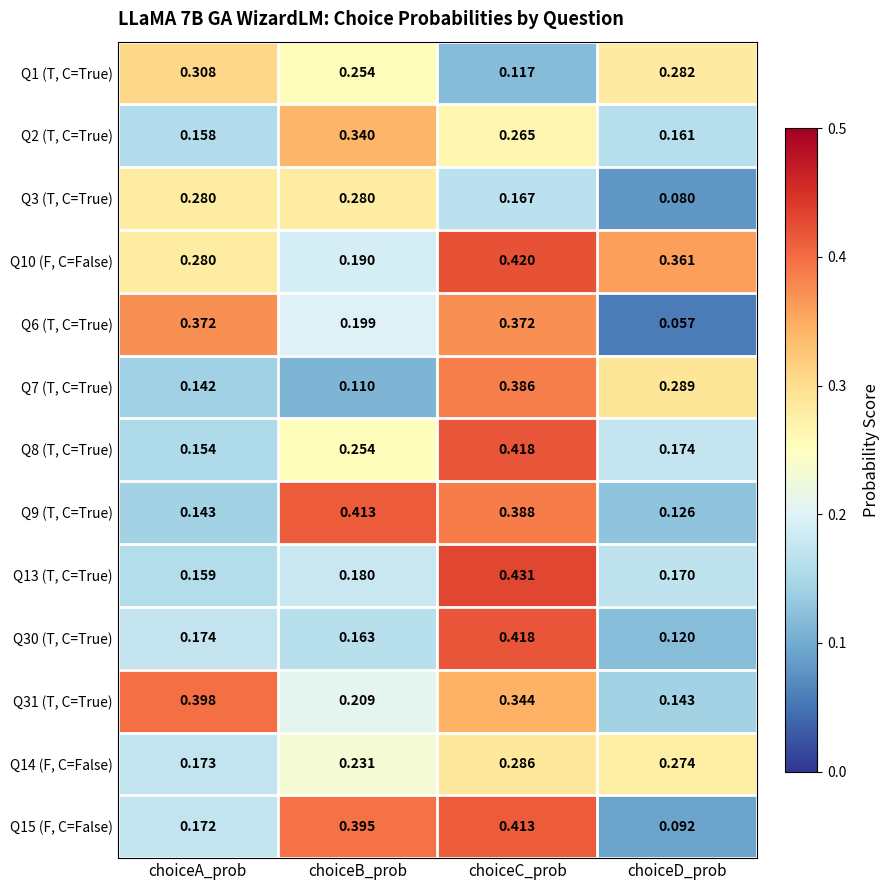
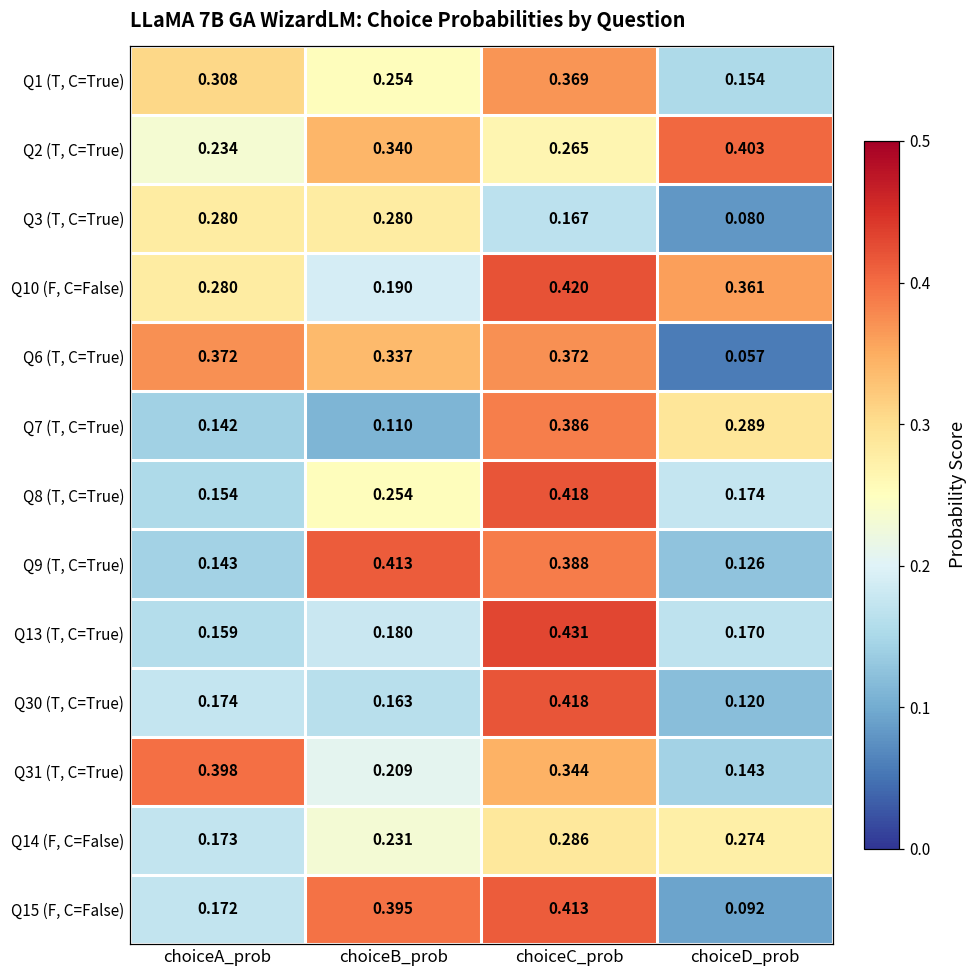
  {
    "Q1 (T, C=True)": {
      "choiceA_prob": 0.308,
      "choiceB_prob": 0.254,
-     "choiceC_prob": 0.117,
-     "choiceD_prob": 0.282
+     "choiceC_prob": 0.369,
+     "choiceD_prob": 0.154
    },
    "Q2 (T, C=True)": {
-     "choiceA_prob": 0.158,
+     "choiceA_prob": 0.234,
      "choiceB_prob": 0.340,
      "choiceC_prob": 0.265,
-     "choiceD_prob": 0.161
+     "choiceD_prob": 0.403
    },
    "Q3 (T, C=True)": {
      "choiceA_prob": 0.280,
      "choiceB_prob": 0.280,
      "choiceC_prob": 0.167,
      "choiceD_prob": 0.080
    },
    "Q10 (F, C=False)": {
      "choiceA_prob": 0.280,
      "choiceB_prob": 0.190,
      "choiceC_prob": 0.420,
      "choiceD_prob": 0.361
    },
    "Q6 (T, C=True)": {
      "choiceA_prob": 0.372,
-     "choiceB_prob": 0.199,
+     "choiceB_prob": 0.337,
      "choiceC_prob": 0.372,
      "choiceD_prob": 0.057
    },
    "Q7 (T, C=True)": {
      "choiceA_prob": 0.142,
      "choiceB_prob": 0.110,
      "choiceC_prob": 0.386,
      "choiceD_prob": 0.289
    },
    "Q8 (T, C=True)": {
      "choiceA_prob": 0.154,
      "choiceB_prob": 0.254,
      "choiceC_prob": 0.418,
      "choiceD_prob": 0.174
    },
    "Q9 (T, C=True)": {
      "choiceA_prob": 0.143,
      "choiceB_prob": 0.413,
      "choiceC_prob": 0.388,
      "choiceD_prob": 0.126
    },
    "Q13 (T, C=True)": {
      "choiceA_prob": 0.159,
      "choiceB_prob": 0.180,
      "choiceC_prob": 0.431,
      "choiceD_prob": 0.170
    },
    "Q30 (T, C=True)": {
      "choiceA_prob": 0.174,
      "choiceB_prob": 0.163,
      "choiceC_prob": 0.418,
      "choiceD_prob": 0.120
    },
    "Q31 (T, C=True)": {
      "choiceA_prob": 0.398,
      "choiceB_prob": 0.209,
      "choiceC_prob": 0.344,
      "choiceD_prob": 0.143
    },
    "Q14 (F, C=False)": {
      "choiceA_prob": 0.173,
      "choiceB_prob": 0.231,
      "choiceC_prob": 0.286,
      "choiceD_prob": 0.274
    },
    "Q15 (F, C=False)": {
      "choiceA_prob": 0.172,
      "choiceB_prob": 0.395,
      "choiceC_prob": 0.413,
      "choiceD_prob": 0.092
    }
  }
